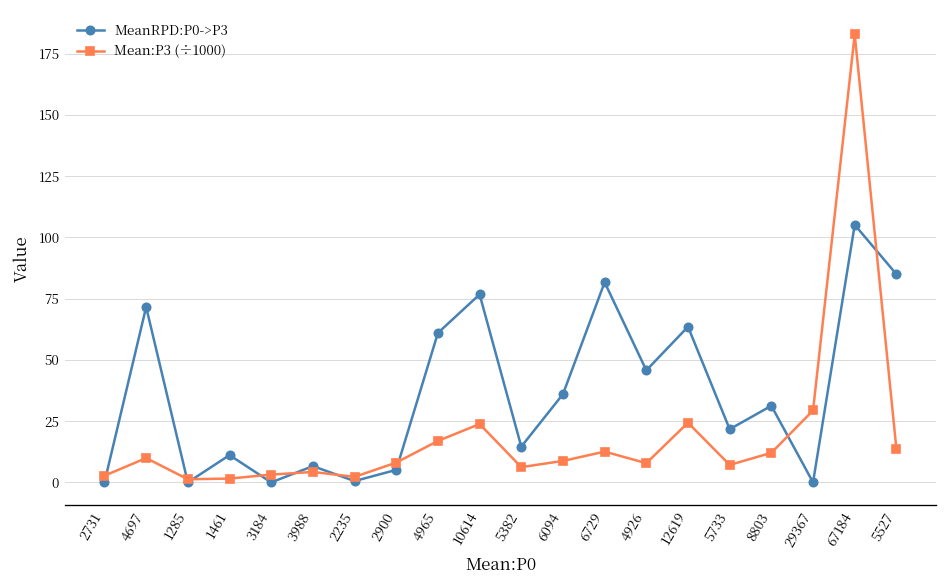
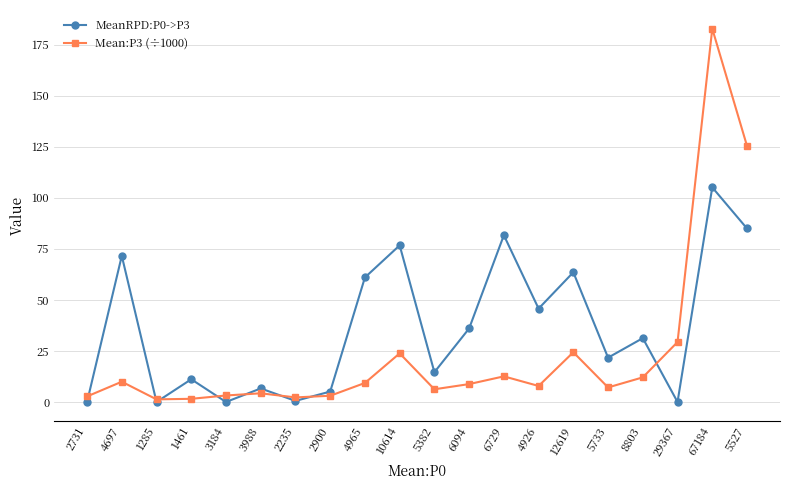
  {
    "MeanRPD:P0->P3": {
      "2731": 0,
      "4697": 72,
      "1285": 0,
      "1461": 11,
      "3184": 0,
      "3988": 7,
      "2235": 1,
      "2900": 5,
      "4965": 61,
      "10614": 77,
      "5382": 15,
      "6094": 36,
      "6729": 82,
      "4926": 46,
      "12619": 64,
      "5733": 22,
      "8803": 31,
      "29367": 0,
      "67184": 105,
      "5527": 85
    },
    "Mean:P3 (÷1000)": {
      "2731": 3,
      "4697": 10,
      "1285": 1,
      "1461": 2,
      "3184": 3,
      "3988": 4,
      "2235": 2,
-     "2900": 8,
-     "4965": 17,
+     "2900": 3,
+     "4965": 9,
      "10614": 24,
      "5382": 6,
      "6094": 9,
      "6729": 13,
      "4926": 8,
      "12619": 24,
      "5733": 7,
      "8803": 12,
      "29367": 29,
      "67184": 183,
-     "5527": 14
+     "5527": 125
    }
  }
